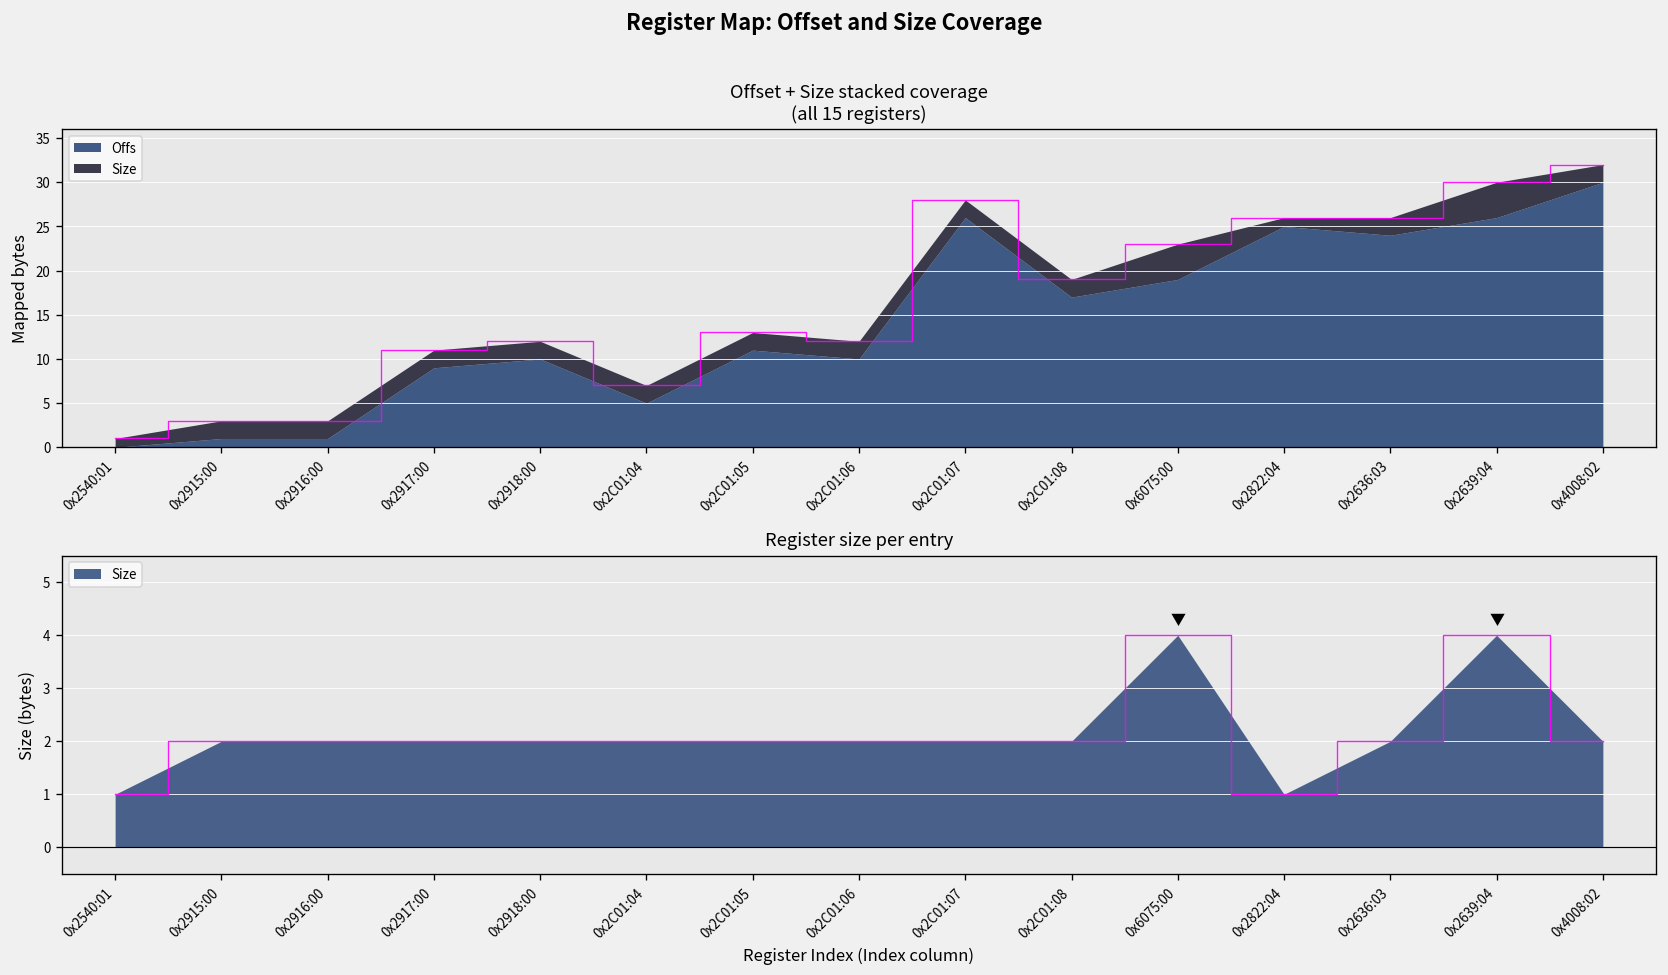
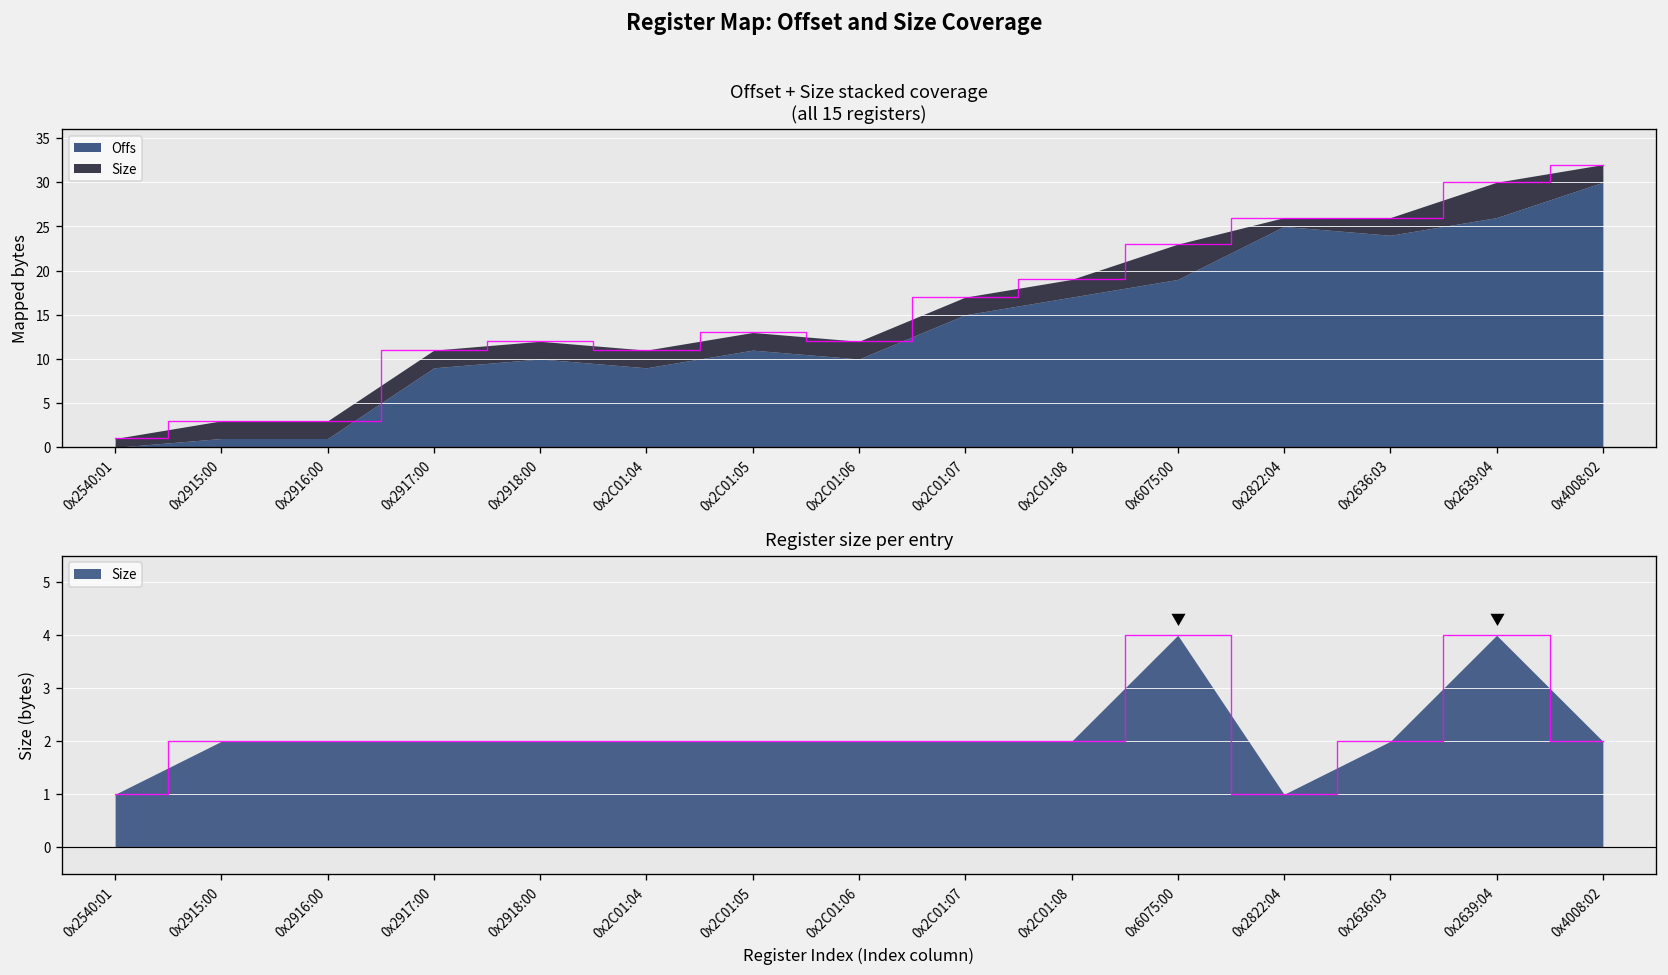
  {
    "Offset + Size stacked coverage (all 15 registers)": {
      "Offs": {
        "0x2540:01": 0,
        "0x2915:00": 1,
        "0x2916:00": 1,
        "0x2917:00": 9,
        "0x2918:00": 10,
-       "0x2C01:04": 5,
+       "0x2C01:04": 9,
        "0x2C01:05": 11,
        "0x2C01:06": 10,
-       "0x2C01:07": 26,
+       "0x2C01:07": 15,
        "0x2C01:08": 17,
        "0x6075:00": 19,
        "0x2822:04": 25,
        "0x2636:03": 24,
        "0x2639:04": 26,
        "0x4008:02": 30
      }
    },
    "Register size per entry": {
      "0x2540:01": 1.0,
      "0x2915:00": 2.0,
      "0x2916:00": 2.0,
      "0x2917:00": 2.0,
      "0x2918:00": 2.0,
      "0x2C01:04": 2.0,
      "0x2C01:05": 2.0,
      "0x2C01:06": 2.0,
      "0x2C01:07": 2.0,
      "0x2C01:08": 2.0,
      "0x6075:00": 4.0,
      "0x2822:04": 1.0,
      "0x2636:03": 2.0,
      "0x2639:04": 4.0,
      "0x4008:02": 2.0
    }
  }
